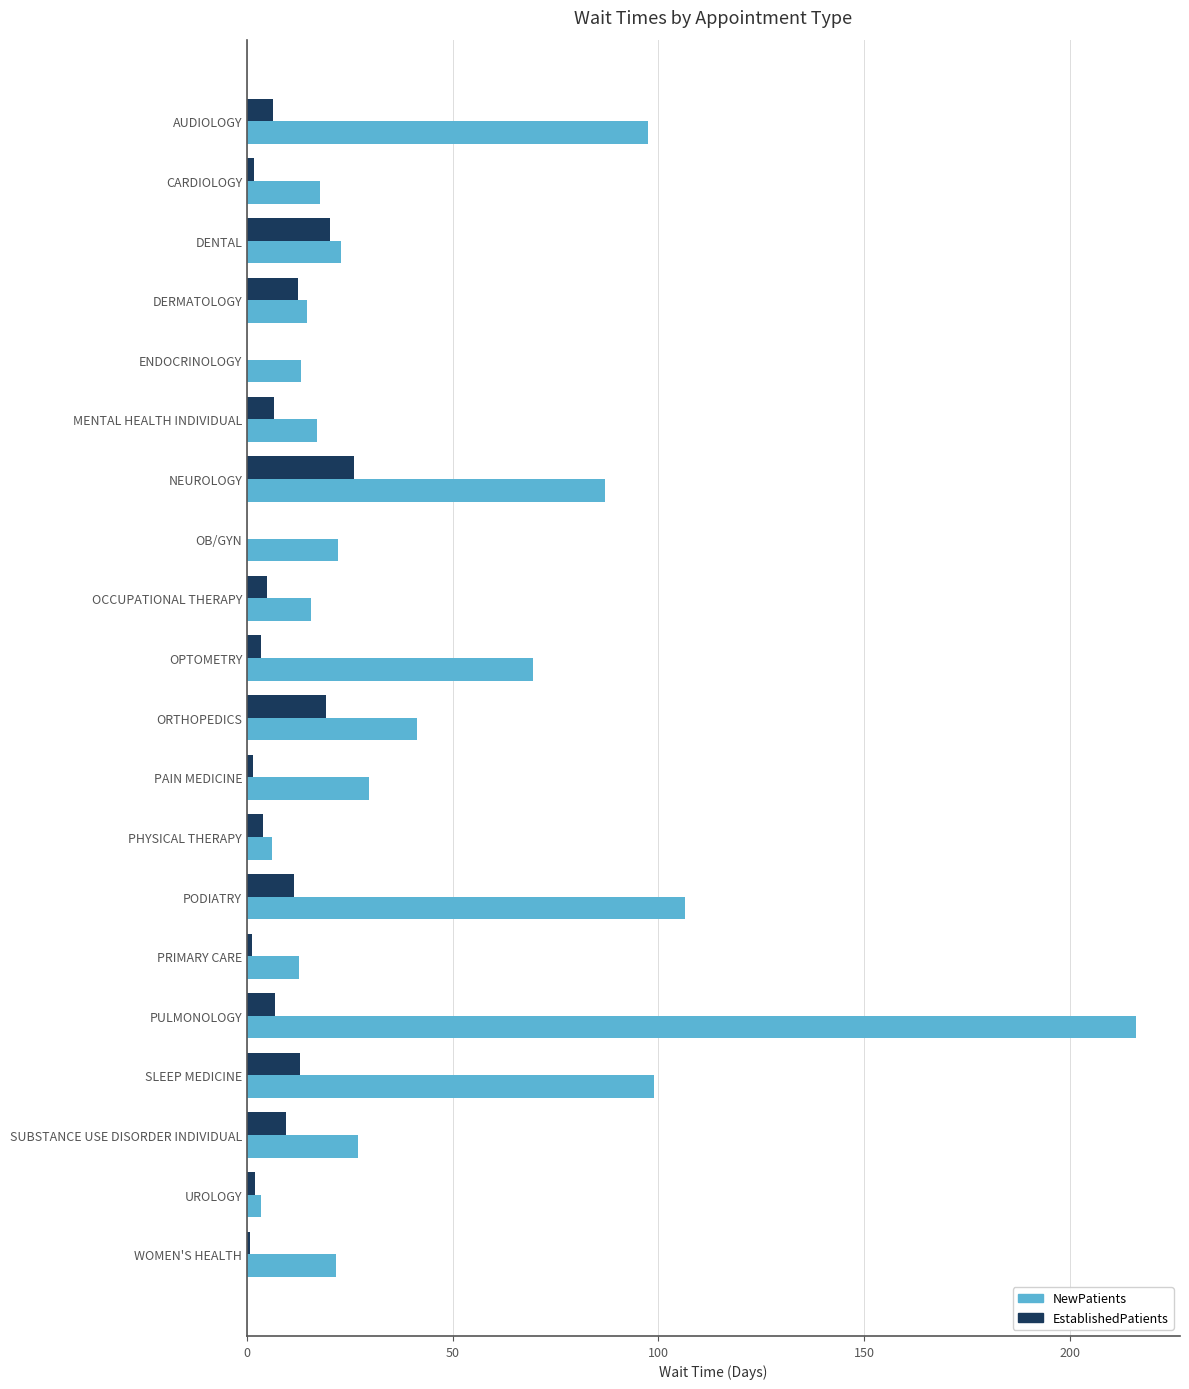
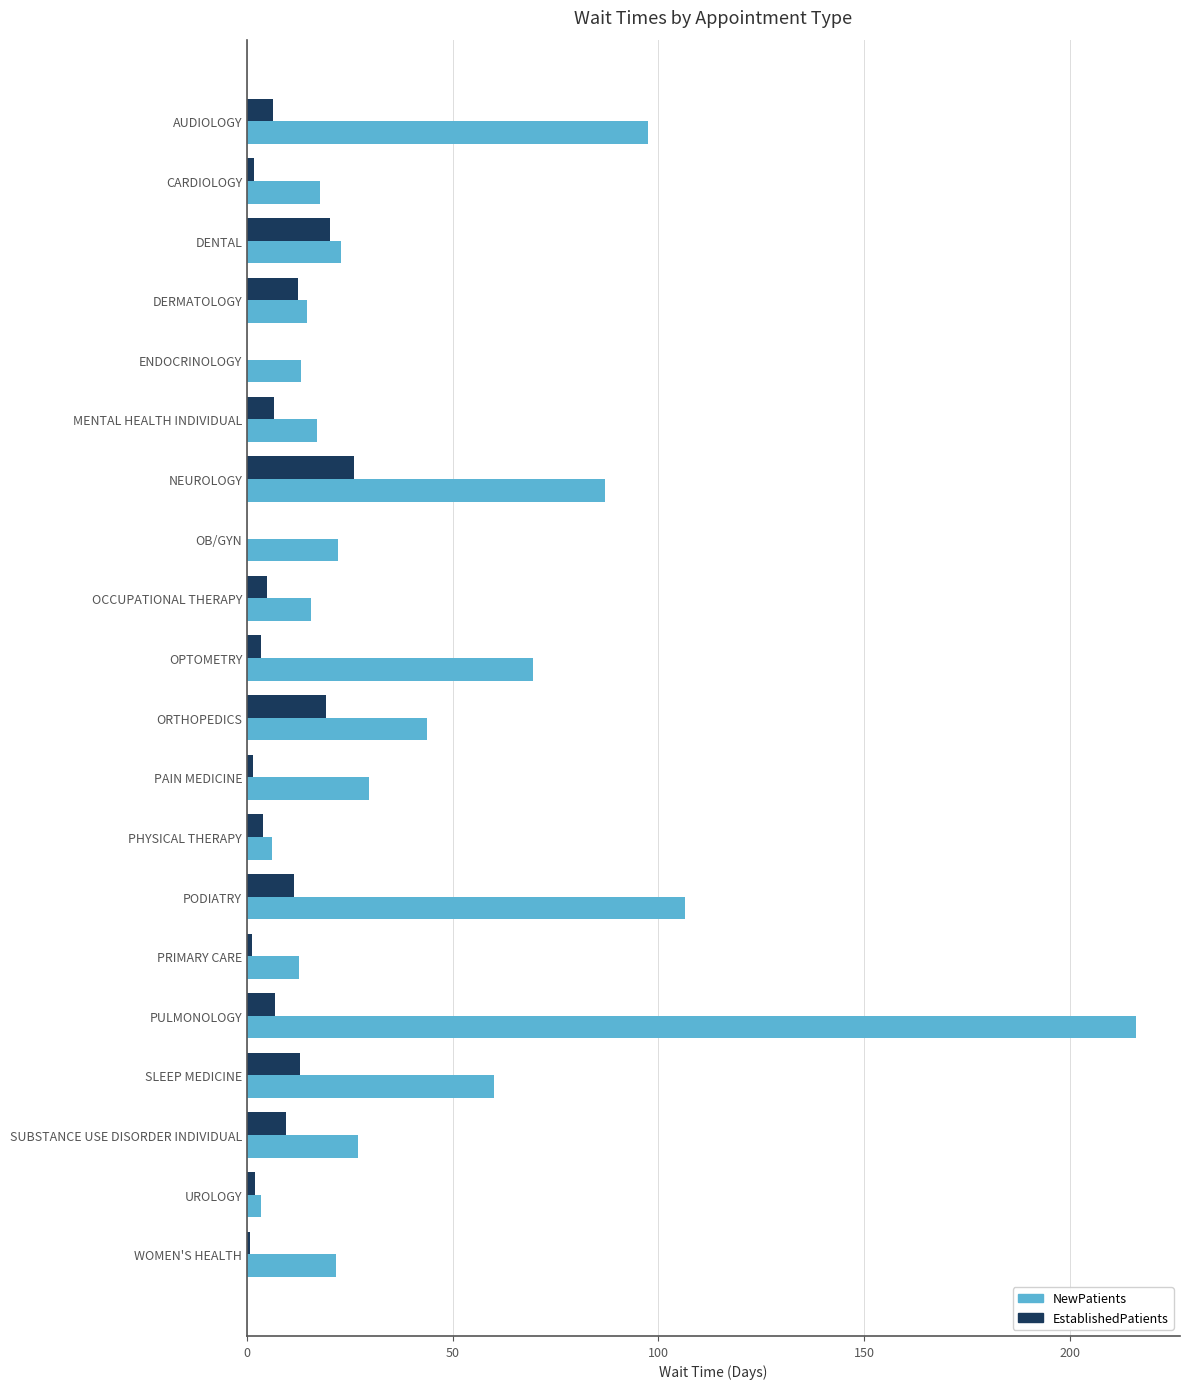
  {
    "NewPatients": {
      "AUDIOLOGY": 98,
      "CARDIOLOGY": 18,
      "DENTAL": 23,
      "DERMATOLOGY": 15,
      "ENDOCRINOLOGY": 13,
      "MENTAL HEALTH INDIVIDUAL": 17,
      "NEUROLOGY": 87,
      "OB/GYN": 22,
      "OCCUPATIONAL THERAPY": 16,
      "OPTOMETRY": 69,
-     "ORTHOPEDICS": 41,
+     "ORTHOPEDICS": 44,
      "PAIN MEDICINE": 30,
      "PHYSICAL THERAPY": 6,
      "PODIATRY": 107,
      "PRIMARY CARE": 13,
      "PULMONOLOGY": 216,
-     "SLEEP MEDICINE": 99,
+     "SLEEP MEDICINE": 60,
      "SUBSTANCE USE DISORDER INDIVIDUAL": 27,
      "UROLOGY": 3,
      "WOMEN'S HEALTH": 22
    },
    "EstablishedPatients": {
      "AUDIOLOGY": 6,
      "CARDIOLOGY": 2,
      "DENTAL": 20,
      "DERMATOLOGY": 12,
      "ENDOCRINOLOGY": 0,
      "MENTAL HEALTH INDIVIDUAL": 7,
      "NEUROLOGY": 26,
      "OB/GYN": 0,
      "OCCUPATIONAL THERAPY": 5,
      "OPTOMETRY": 3,
      "ORTHOPEDICS": 19,
      "PAIN MEDICINE": 1,
      "PHYSICAL THERAPY": 4,
      "PODIATRY": 12,
      "PRIMARY CARE": 1,
      "PULMONOLOGY": 7,
      "SLEEP MEDICINE": 13,
      "SUBSTANCE USE DISORDER INDIVIDUAL": 9,
      "UROLOGY": 2,
      "WOMEN'S HEALTH": 1
    }
  }
